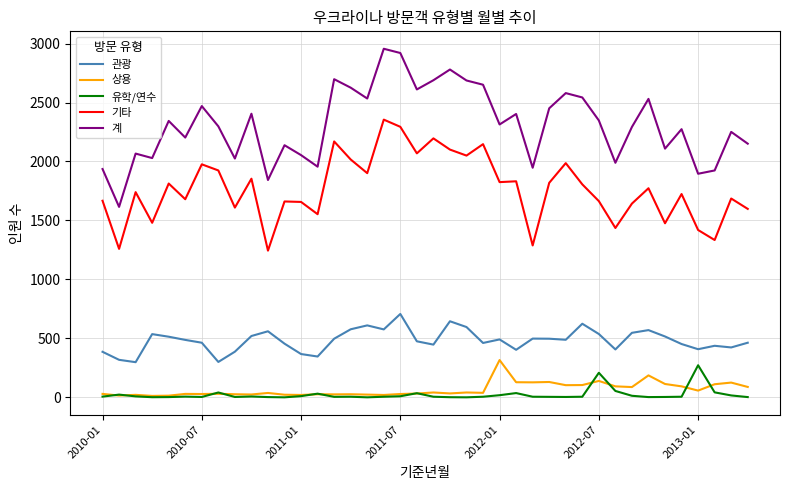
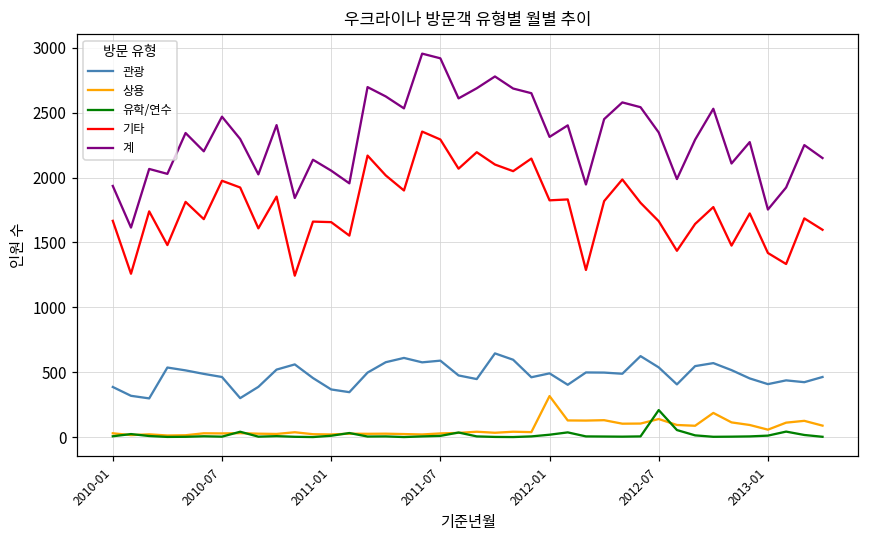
  {
    "관광": {
      "2010-01": 390,
      "2010-07": 460,
      "2011-01": 370,
-     "2011-07": 710,
+     "2011-07": 590,
      "2012-01": 490,
      "2012-07": 540,
      "2013-01": 410
    },
    "상용": {
      "2010-01": 30,
      "2010-07": 30,
      "2012-01": 320,
      "2012-07": 140,
      "2013-01": 60
    },
    "유학/연수": {
      "2010-01": 10,
      "2010-07": 0,
      "2012-01": 20,
      "2012-07": 210,
-     "2013-01": 270
+     "2013-01": 10
    },
    "기타": {
      "2010-01": 1670,
      "2010-07": 1980,
      "2011-01": 1660,
      "2011-07": 2290,
      "2012-01": 1830,
      "2012-07": 1660,
      "2013-01": 1420
    },
    "계": {
      "2010-01": 1940,
      "2010-07": 2470,
      "2011-01": 2050,
      "2011-07": 2920,
      "2012-01": 2310,
      "2012-07": 2350,
-     "2013-01": 1900
+     "2013-01": 1750
    }
  }
